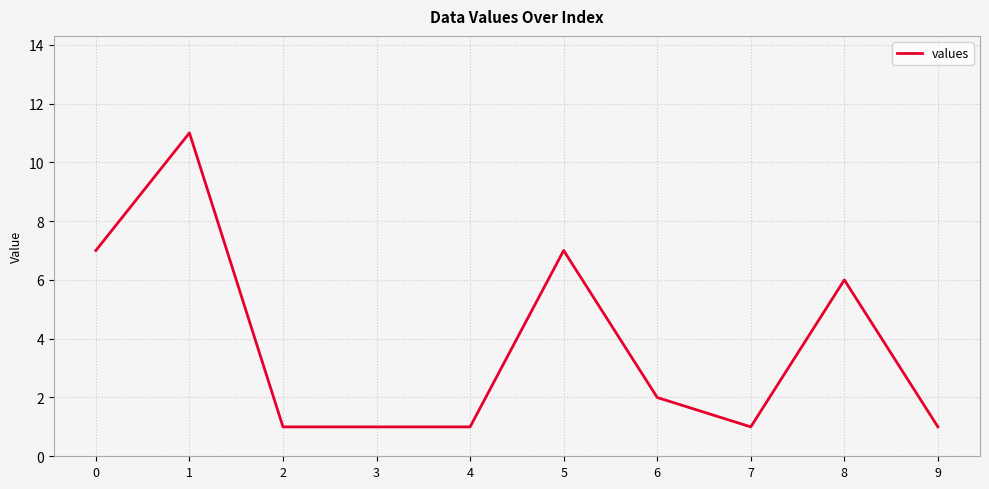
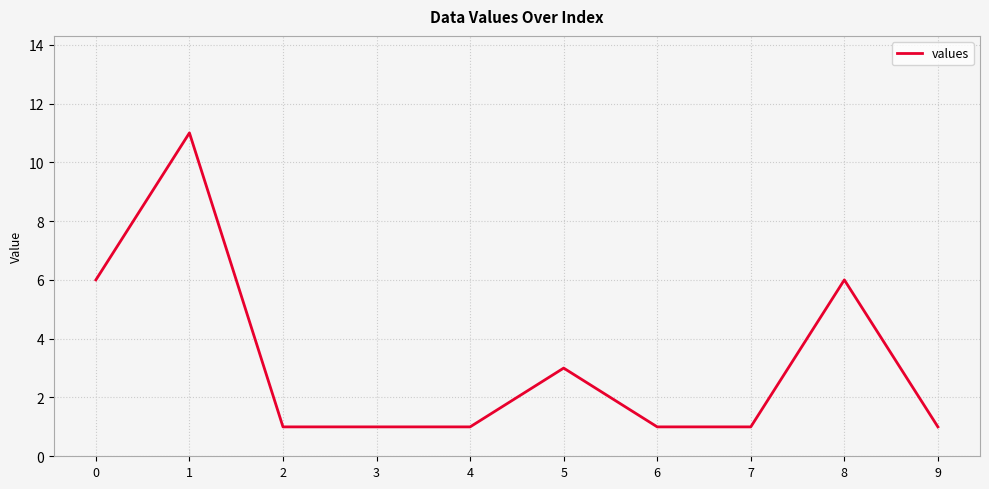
  {
-   "0": 7,
+   "0": 6,
    "1": 11,
    "2": 1,
    "3": 1,
    "4": 1,
-   "5": 7,
-   "6": 2,
+   "5": 3,
+   "6": 1,
    "7": 1,
    "8": 6,
    "9": 1
  }
